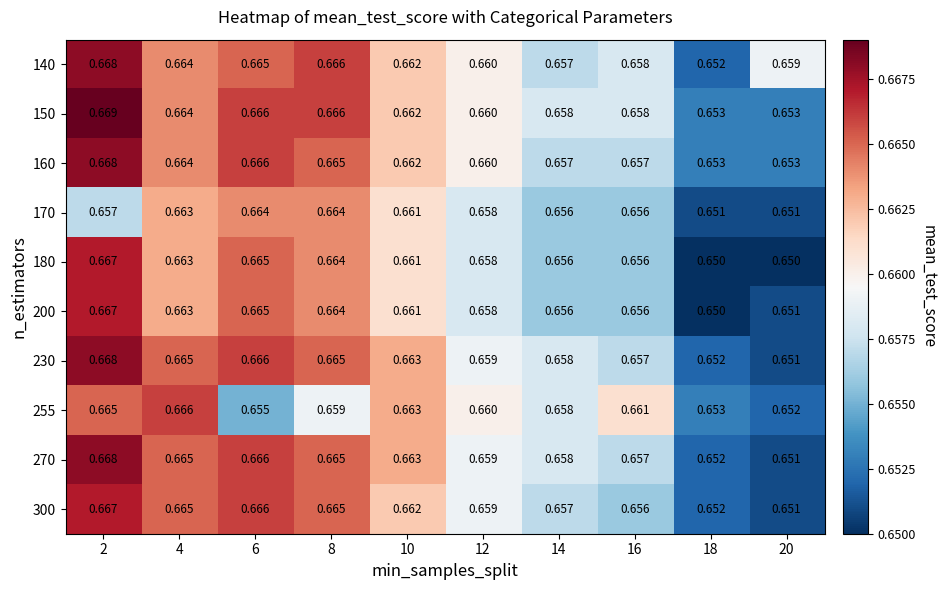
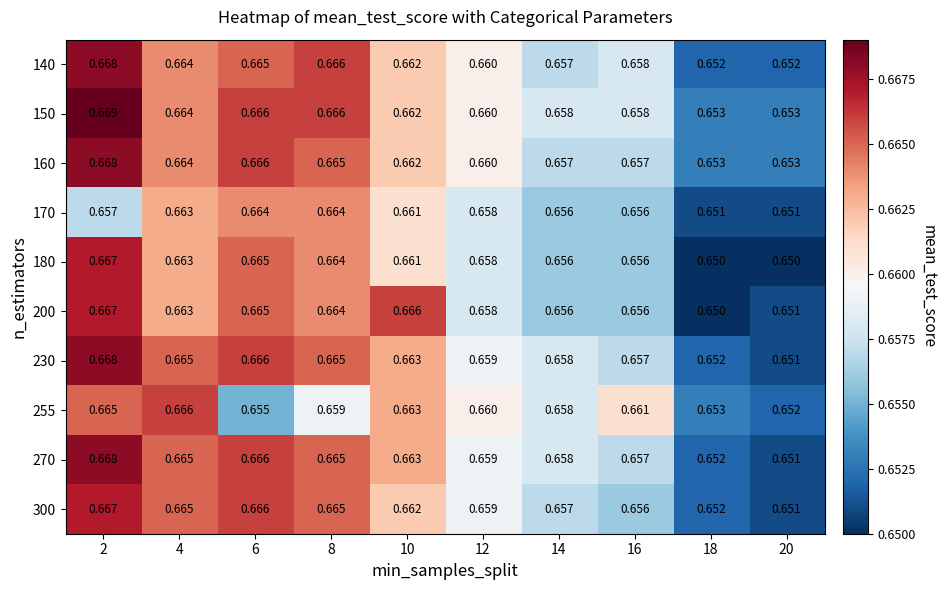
  {
    "140": {
      "2": 0.668,
      "4": 0.664,
      "6": 0.665,
      "8": 0.666,
      "10": 0.662,
      "12": 0.660,
      "14": 0.657,
      "16": 0.658,
      "18": 0.652,
-     "20": 0.659
+     "20": 0.652
    },
    "150": {
      "2": 0.669,
      "4": 0.664,
      "6": 0.666,
      "8": 0.666,
      "10": 0.662,
      "12": 0.660,
      "14": 0.658,
      "16": 0.658,
      "18": 0.653,
      "20": 0.653
    },
    "160": {
      "2": 0.668,
      "4": 0.664,
      "6": 0.666,
      "8": 0.665,
      "10": 0.662,
      "12": 0.660,
      "14": 0.657,
      "16": 0.657,
      "18": 0.653,
      "20": 0.653
    },
    "170": {
      "2": 0.657,
      "4": 0.663,
      "6": 0.664,
      "8": 0.664,
      "10": 0.661,
      "12": 0.658,
      "14": 0.656,
      "16": 0.656,
      "18": 0.651,
      "20": 0.651
    },
    "180": {
      "2": 0.667,
      "4": 0.663,
      "6": 0.665,
      "8": 0.664,
      "10": 0.661,
      "12": 0.658,
      "14": 0.656,
      "16": 0.656,
      "18": 0.650,
      "20": 0.650
    },
    "200": {
      "2": 0.667,
      "4": 0.663,
      "6": 0.665,
      "8": 0.664,
-     "10": 0.661,
+     "10": 0.666,
      "12": 0.658,
      "14": 0.656,
      "16": 0.656,
      "18": 0.650,
      "20": 0.651
    },
    "230": {
      "2": 0.668,
      "4": 0.665,
      "6": 0.666,
      "8": 0.665,
      "10": 0.663,
      "12": 0.659,
      "14": 0.658,
      "16": 0.657,
      "18": 0.652,
      "20": 0.651
    },
    "255": {
      "2": 0.665,
      "4": 0.666,
      "6": 0.655,
      "8": 0.659,
      "10": 0.663,
      "12": 0.660,
      "14": 0.658,
      "16": 0.661,
      "18": 0.653,
      "20": 0.652
    },
    "270": {
      "2": 0.668,
      "4": 0.665,
      "6": 0.666,
      "8": 0.665,
      "10": 0.663,
      "12": 0.659,
      "14": 0.658,
      "16": 0.657,
      "18": 0.652,
      "20": 0.651
    },
    "300": {
      "2": 0.667,
      "4": 0.665,
      "6": 0.666,
      "8": 0.665,
      "10": 0.662,
      "12": 0.659,
      "14": 0.657,
      "16": 0.656,
      "18": 0.652,
      "20": 0.651
    }
  }
